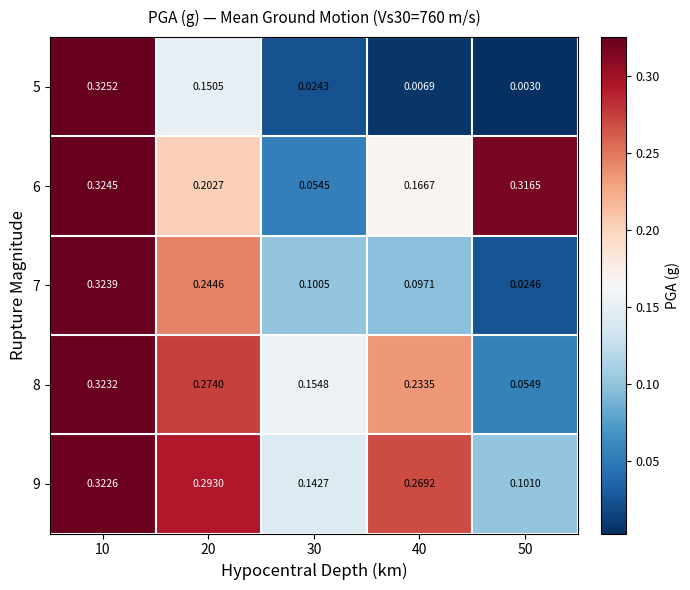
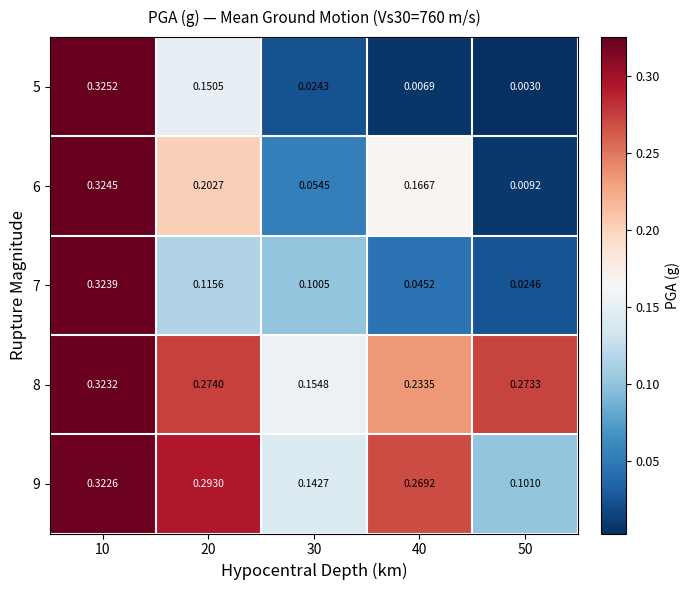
  {
    "5": {
      "10": 0.3252,
      "20": 0.1505,
      "30": 0.0243,
      "40": 0.0069,
      "50": 0.0030
    },
    "6": {
      "10": 0.3245,
      "20": 0.2027,
      "30": 0.0545,
      "40": 0.1667,
-     "50": 0.3165
+     "50": 0.0092
    },
    "7": {
      "10": 0.3239,
-     "20": 0.2446,
+     "20": 0.1156,
      "30": 0.1005,
-     "40": 0.0971,
+     "40": 0.0452,
      "50": 0.0246
    },
    "8": {
      "10": 0.3232,
      "20": 0.2740,
      "30": 0.1548,
      "40": 0.2335,
-     "50": 0.0549
+     "50": 0.2733
    },
    "9": {
      "10": 0.3226,
      "20": 0.2930,
      "30": 0.1427,
      "40": 0.2692,
      "50": 0.1010
    }
  }
